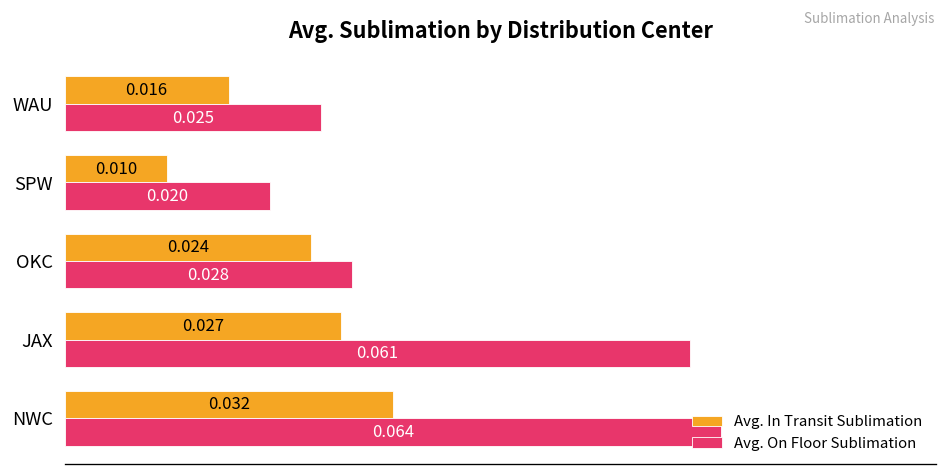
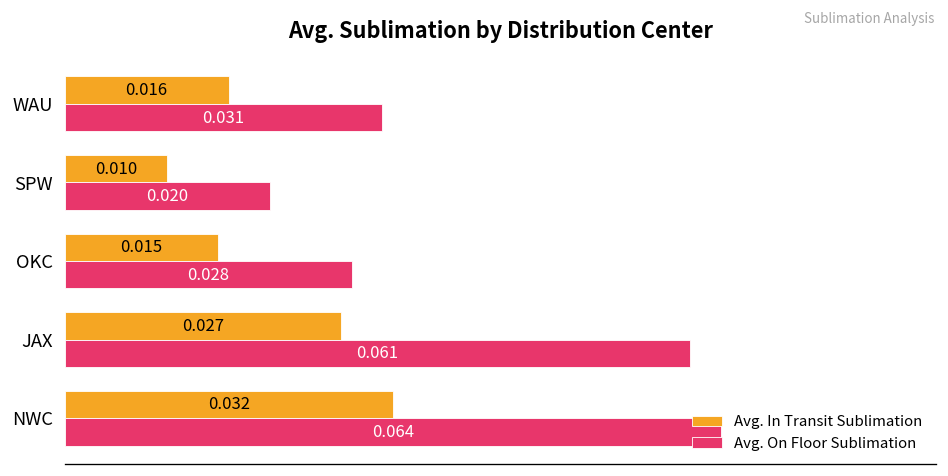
  {
    "Avg. In Transit Sublimation": {
      "WAU": 0.016,
      "SPW": 0.010,
-     "OKC": 0.024,
+     "OKC": 0.015,
      "JAX": 0.027,
      "NWC": 0.032
    },
    "Avg. On Floor Sublimation": {
-     "WAU": 0.025,
+     "WAU": 0.031,
      "SPW": 0.020,
      "OKC": 0.028,
      "JAX": 0.061,
      "NWC": 0.064
    }
  }
